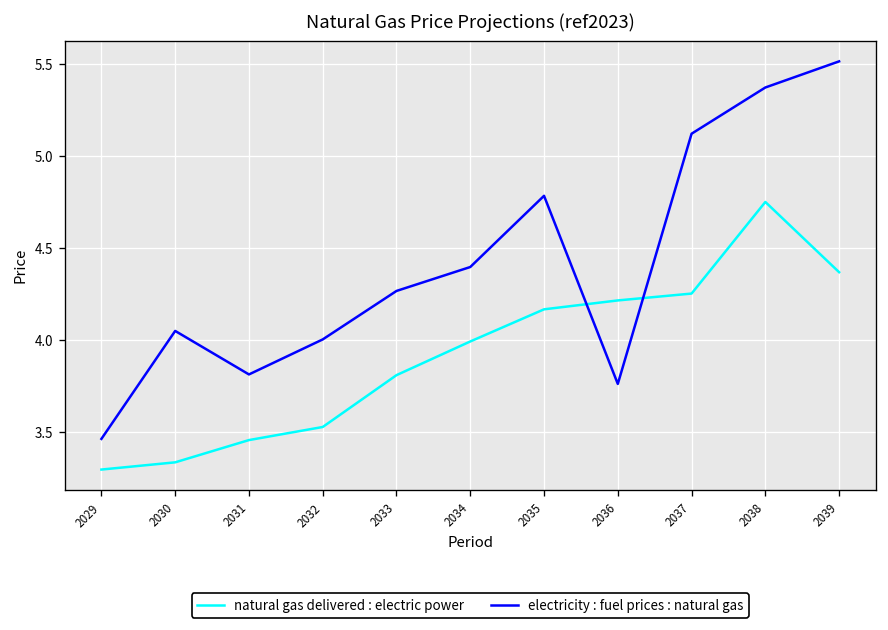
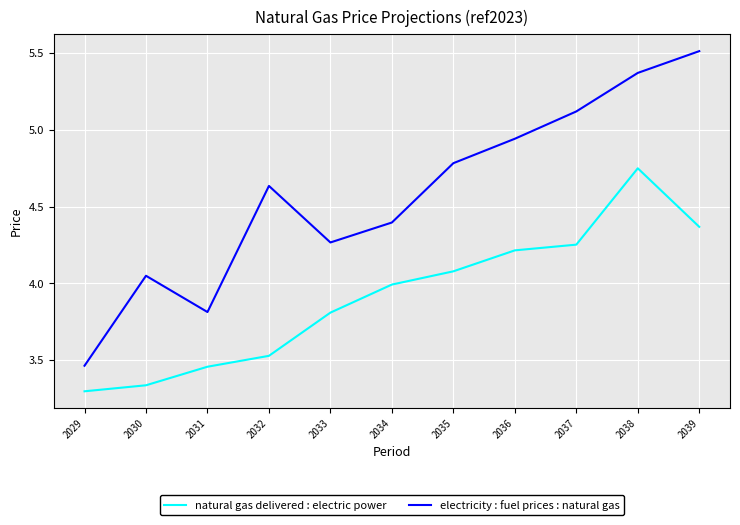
  {
    "natural gas delivered : electric power": {
      "2029": 3.30,
      "2030": 3.34,
      "2031": 3.46,
      "2032": 3.53,
      "2033": 3.81,
      "2034": 3.99,
-     "2035": 4.17,
+     "2035": 4.08,
      "2036": 4.22,
      "2037": 4.25,
      "2038": 4.75,
      "2039": 4.37
    },
    "electricity : fuel prices : natural gas": {
      "2029": 3.46,
      "2030": 4.05,
      "2031": 3.81,
-     "2032": 4.00,
+     "2032": 4.64,
      "2033": 4.27,
      "2034": 4.40,
      "2035": 4.78,
-     "2036": 3.76,
+     "2036": 4.94,
      "2037": 5.12,
      "2038": 5.37,
      "2039": 5.51
    }
  }
